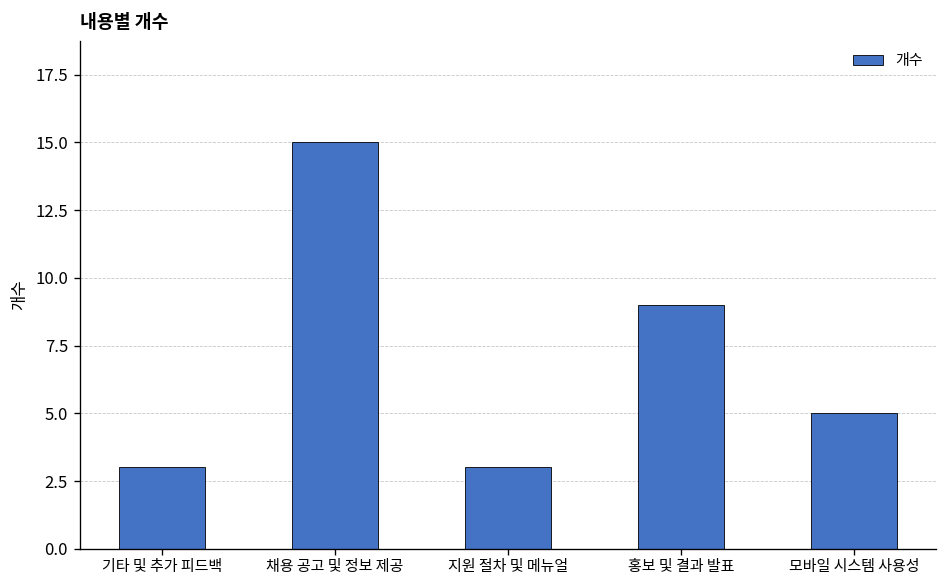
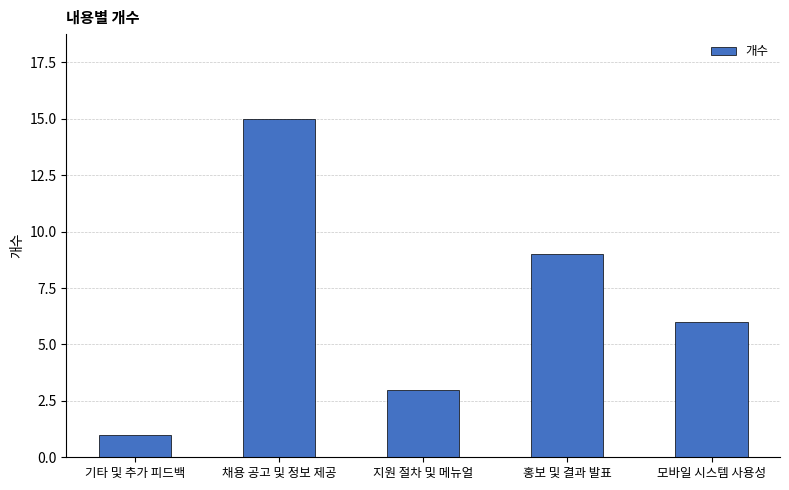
  {
-   "기타 및 추가 피드백": 3,
+   "기타 및 추가 피드백": 1,
    "채용 공고 및 정보 제공": 15,
    "지원 절차 및 메뉴얼": 3,
    "홍보 및 결과 발표": 9,
-   "모바일 시스템 사용성": 5
+   "모바일 시스템 사용성": 6
  }
